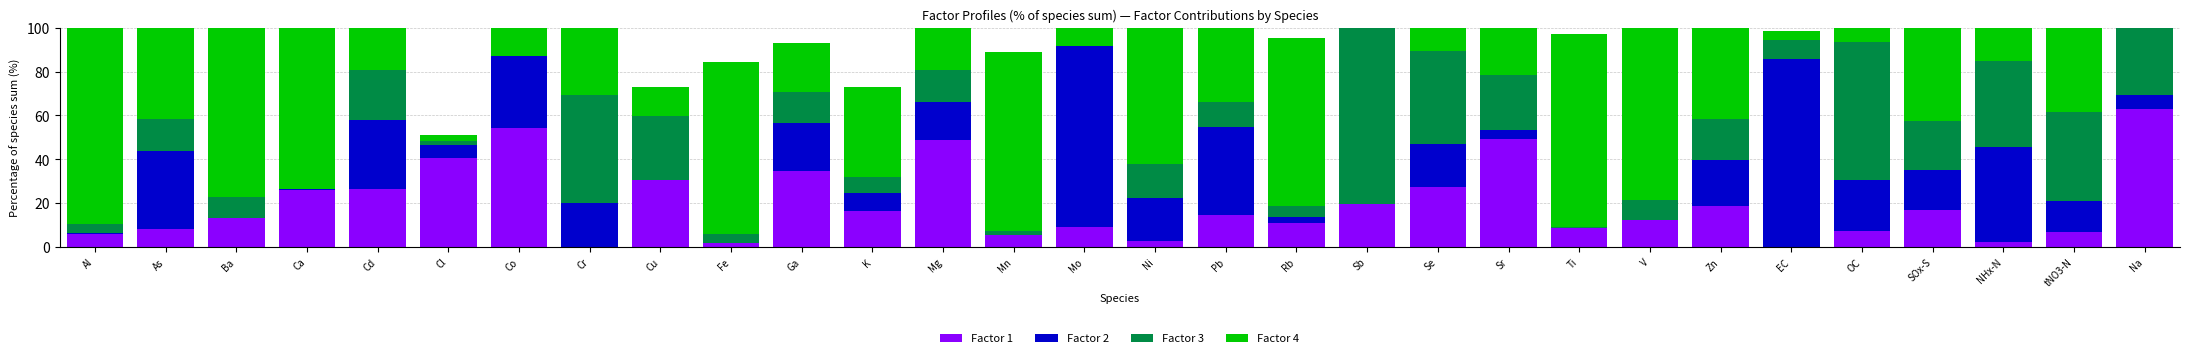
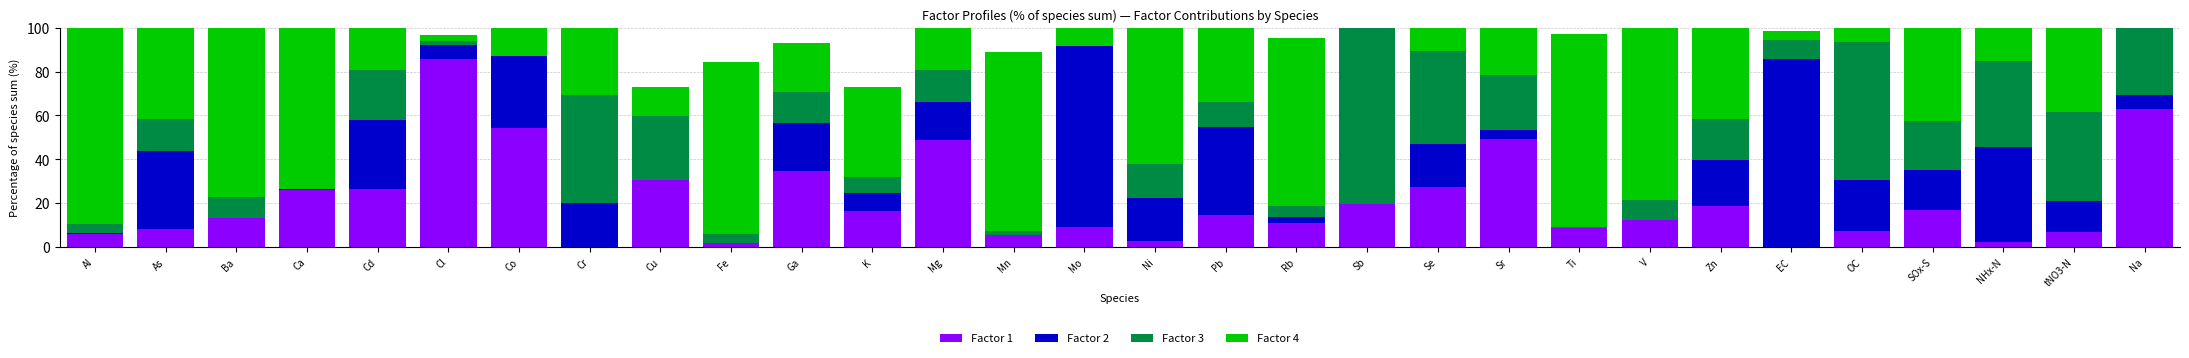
  {
    "Factor 1": {
      "Al": 6,
      "As": 8,
      "Ba": 13,
      "Ca": 26,
      "Cd": 26,
-     "Cl": 40,
+     "Cl": 86,
      "Co": 54,
      "Cr": 0,
      "Cu": 31,
      "Fe": 2,
      "Ga": 34,
      "K": 17,
      "Mg": 49,
      "Mn": 5,
      "Mo": 9,
      "Ni": 3,
      "Pb": 15,
      "Rb": 11,
      "Sb": 19,
      "Se": 27,
      "Sr": 49,
      "Ti": 9,
      "V": 12,
      "Zn": 18,
      "OC": 7,
      "SOx-S": 17,
      "NHx-N": 2,
      "tNO3-N": 7,
      "Na": 63
    },
    "Factor 2": {
      "As": 35,
      "Ba": 0,
      "Cd": 31,
      "Cl": 6,
      "Co": 33,
      "Cr": 20,
      "Cu": 0,
      "Ga": 22,
      "K": 8,
      "Mg": 17,
      "Mn": 0,
      "Mo": 83,
      "Ni": 20,
      "Pb": 40,
      "Rb": 3,
      "Se": 20,
      "Sr": 4,
      "Ti": 0,
      "V": 0,
      "Zn": 21,
      "EC": 86,
      "OC": 23,
      "SOx-S": 18,
      "NHx-N": 43,
      "tNO3-N": 14,
      "Na": 6
    },
    "Factor 3": {
      "Al": 4,
      "As": 15,
      "Ba": 10,
      "Cd": 23,
      "Cl": 2,
      "Co": 0,
      "Cr": 49,
      "Cu": 29,
      "Fe": 4,
      "Ga": 14,
      "K": 7,
      "Mg": 15,
      "Mn": 2,
      "Mo": 0,
      "Ni": 15,
      "Pb": 12,
      "Rb": 5,
      "Sb": 81,
      "Se": 42,
      "Sr": 25,
      "V": 9,
      "Zn": 19,
      "EC": 9,
      "OC": 63,
      "SOx-S": 22,
      "NHx-N": 39,
      "tNO3-N": 41
    },
    "Factor 4": {
      "Al": 90,
      "As": 42,
      "Ba": 77,
      "Ca": 74,
      "Cl": 3,
      "Co": 13,
      "Cu": 13,
      "Fe": 79,
      "Ga": 23,
      "K": 41,
      "Mn": 81,
      "Rb": 77,
      "Sb": 0,
      "Ti": 88,
      "EC": 4,
      "OC": 7,
      "SOx-S": 43
    }
  }
